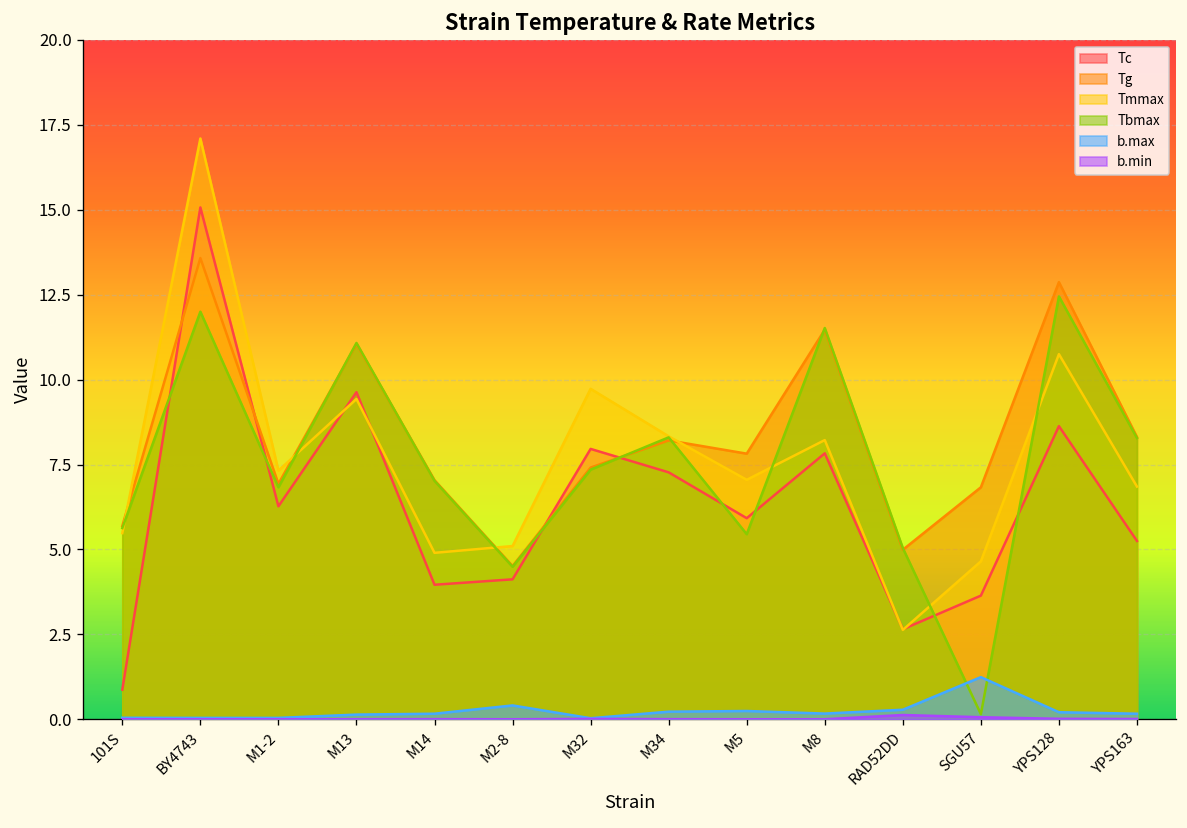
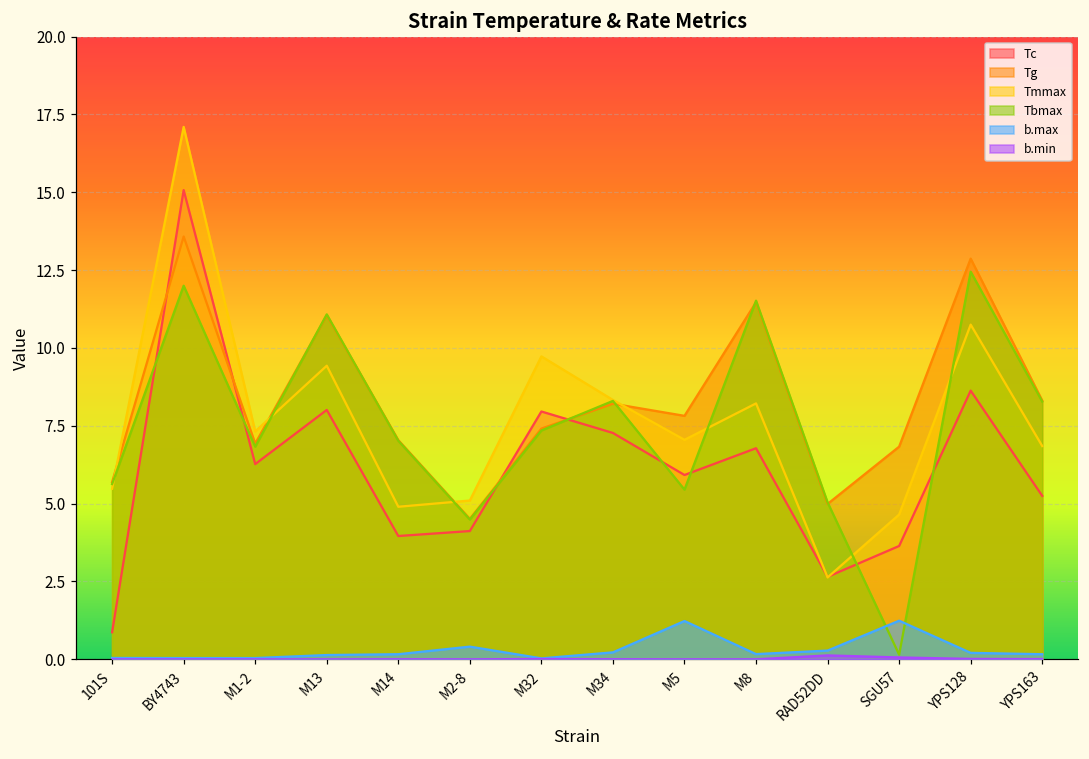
  {
    "Tc": {
      "101S": 0.9,
      "BY4743": 15.1,
      "M1-2": 6.3,
-     "M13": 9.6,
+     "M13": 8.0,
      "M14": 4.0,
      "M2-8": 4.1,
      "M32": 8.0,
      "M34": 7.3,
      "M5": 5.9,
-     "M8": 7.8,
+     "M8": 6.8,
      "SGU57": 3.6,
      "YPS128": 8.6,
      "YPS163": 5.3
    },
    "Tbmax": {
      "BY4743": 12.0,
      "M1-2": 6.8,
      "M5": 5.5,
      "SGU57": 0.2,
      "YPS128": 12.5
    },
    "b.max": {
      "M13": 0.1,
      "M14": 0.2,
      "M2-8": 0.4,
      "M34": 0.2,
-     "M5": 0.2,
+     "M5": 1.2,
      "M8": 0.2,
      "RAD52DD": 0.3,
      "SGU57": 1.2,
      "YPS128": 0.2,
      "YPS163": 0.2
    },
    "b.min": {
      "M13": 0.0,
      "M14": 0.0,
      "M2-8": 0.0,
      "M34": 0.0,
      "M5": 0.0,
      "M8": 0.0,
      "RAD52DD": 0.1,
      "SGU57": 0.1,
      "YPS128": 0.0,
      "YPS163": 0.0
    }
  }
